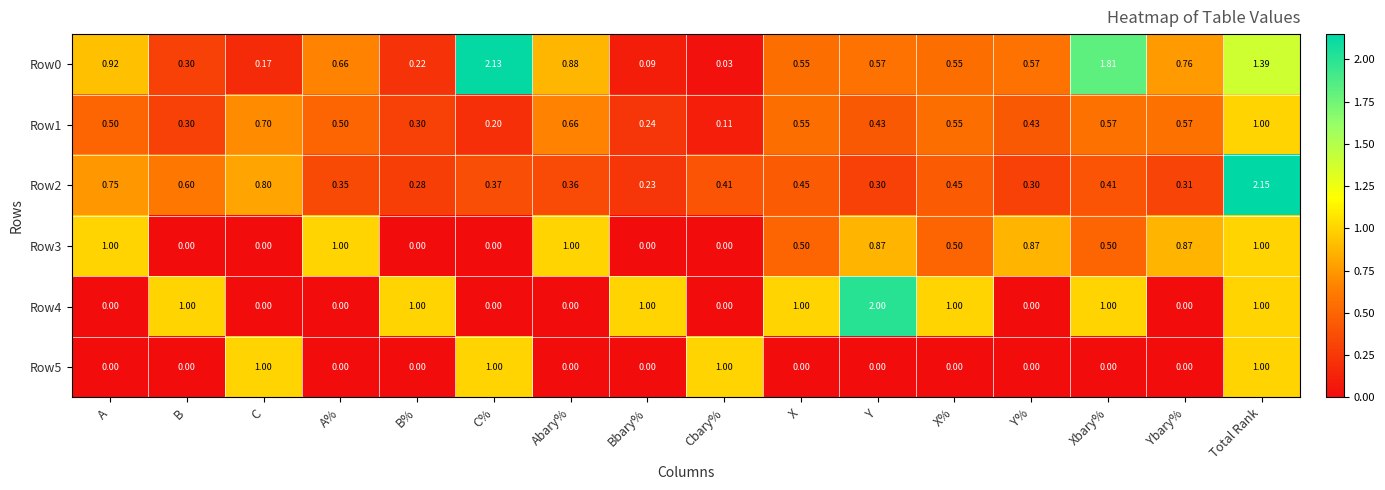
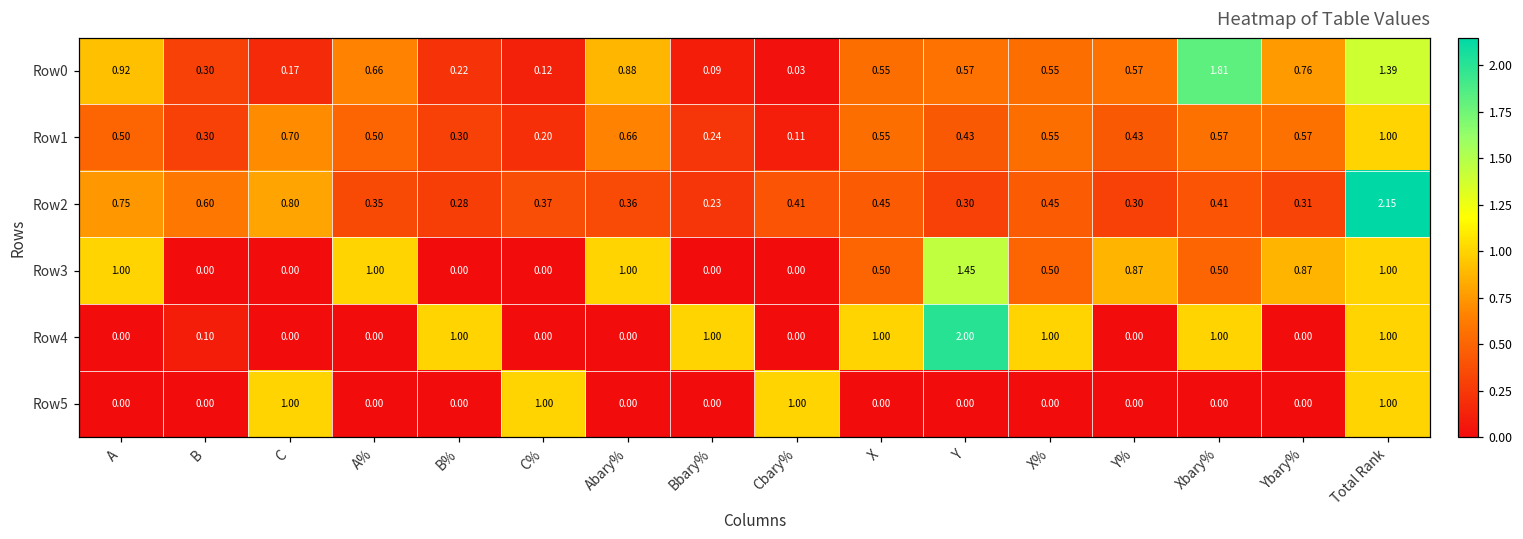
  {
    "Row0": {
      "A": 0.92,
      "B": 0.30,
      "C": 0.17,
      "A%": 0.66,
      "B%": 0.22,
-     "C%": 2.13,
+     "C%": 0.12,
      "Abary%": 0.88,
      "Bbary%": 0.09,
      "Cbary%": 0.03,
      "X": 0.55,
      "Y": 0.57,
      "X%": 0.55,
      "Y%": 0.57,
      "Xbary%": 1.81,
      "Ybary%": 0.76,
      "Total Rank": 1.39
    },
    "Row1": {
      "A": 0.50,
      "B": 0.30,
      "C": 0.70,
      "A%": 0.50,
      "B%": 0.30,
      "C%": 0.20,
      "Abary%": 0.66,
      "Bbary%": 0.24,
      "Cbary%": 0.11,
      "X": 0.55,
      "Y": 0.43,
      "X%": 0.55,
      "Y%": 0.43,
      "Xbary%": 0.57,
      "Ybary%": 0.57,
      "Total Rank": 1.00
    },
    "Row2": {
      "A": 0.75,
      "B": 0.60,
      "C": 0.80,
      "A%": 0.35,
      "B%": 0.28,
      "C%": 0.37,
      "Abary%": 0.36,
      "Bbary%": 0.23,
      "Cbary%": 0.41,
      "X": 0.45,
      "Y": 0.30,
      "X%": 0.45,
      "Y%": 0.30,
      "Xbary%": 0.41,
      "Ybary%": 0.31,
      "Total Rank": 2.15
    },
    "Row3": {
      "A": 1.00,
      "B": 0.00,
      "C": 0.00,
      "A%": 1.00,
      "B%": 0.00,
      "C%": 0.00,
      "Abary%": 1.00,
      "Bbary%": 0.00,
      "Cbary%": 0.00,
      "X": 0.50,
-     "Y": 0.87,
+     "Y": 1.45,
      "X%": 0.50,
      "Y%": 0.87,
      "Xbary%": 0.50,
      "Ybary%": 0.87,
      "Total Rank": 1.00
    },
    "Row4": {
      "A": 0.00,
-     "B": 1.00,
+     "B": 0.10,
      "C": 0.00,
      "A%": 0.00,
      "B%": 1.00,
      "C%": 0.00,
      "Abary%": 0.00,
      "Bbary%": 1.00,
      "Cbary%": 0.00,
      "X": 1.00,
      "Y": 2.00,
      "X%": 1.00,
      "Y%": 0.00,
      "Xbary%": 1.00,
      "Ybary%": 0.00,
      "Total Rank": 1.00
    },
    "Row5": {
      "A": 0.00,
      "B": 0.00,
      "C": 1.00,
      "A%": 0.00,
      "B%": 0.00,
      "C%": 1.00,
      "Abary%": 0.00,
      "Bbary%": 0.00,
      "Cbary%": 1.00,
      "X": 0.00,
      "Y": 0.00,
      "X%": 0.00,
      "Y%": 0.00,
      "Xbary%": 0.00,
      "Ybary%": 0.00,
      "Total Rank": 1.00
    }
  }
